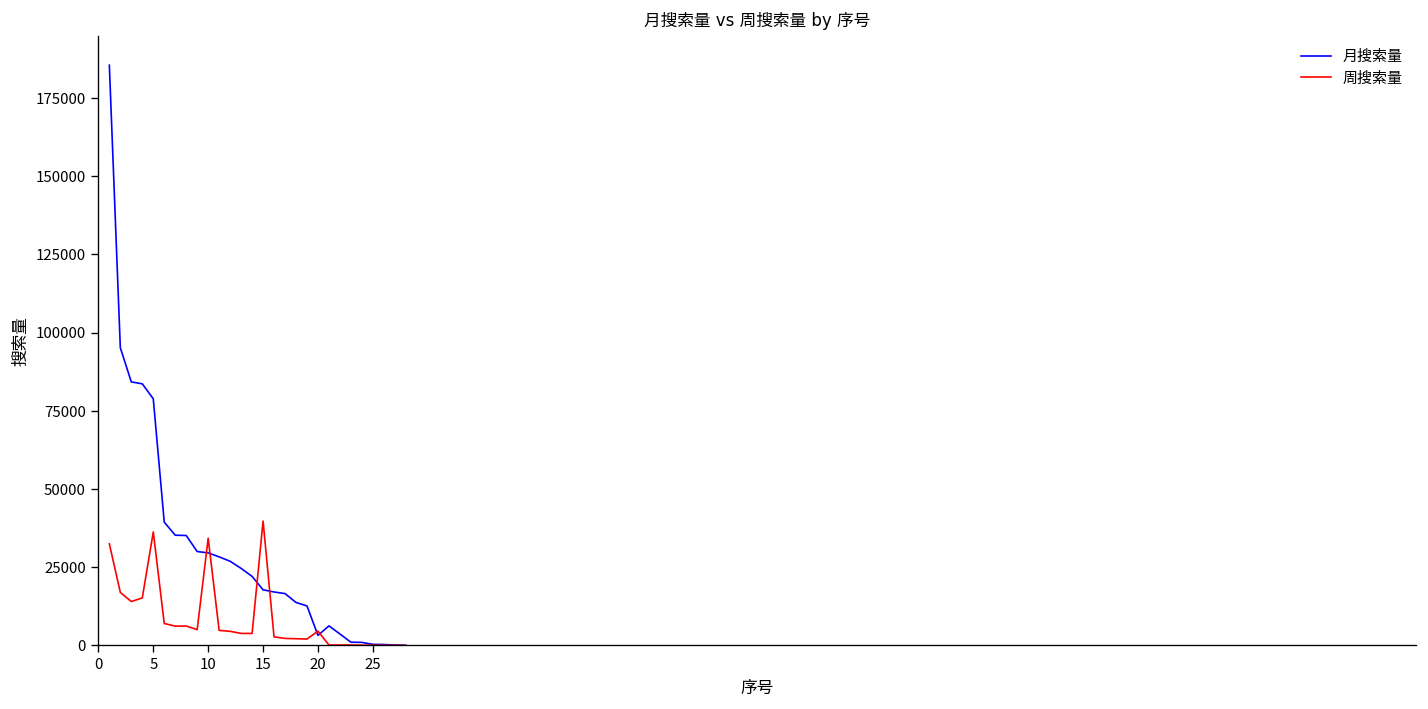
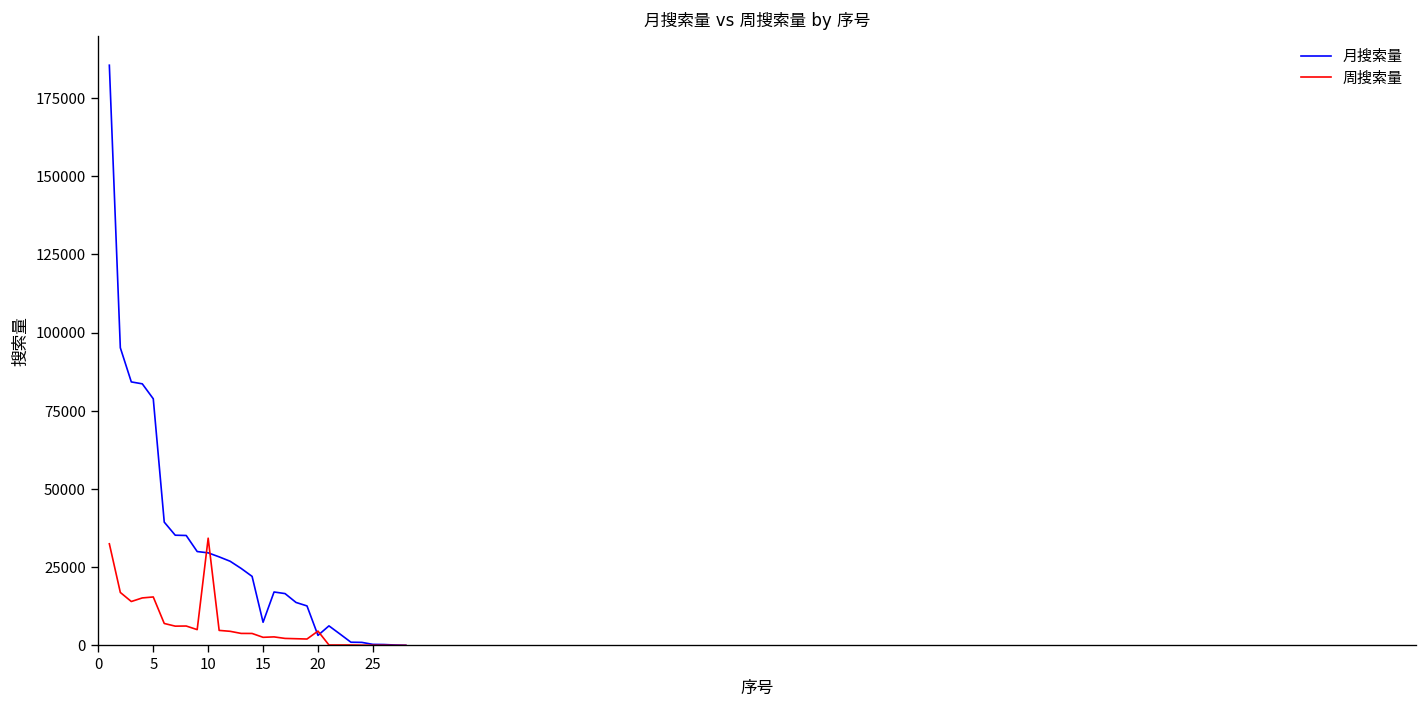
  {
    "月搜索量": {
      "5": 79000,
      "10": 30000,
-     "15": 18000,
+     "15": 7000,
      "20": 3000
    },
    "周搜索量": {
-     "5": 36000,
+     "5": 15000,
      "10": 34000,
-     "15": 40000,
+     "15": 3000,
      "20": 5000
    }
  }
